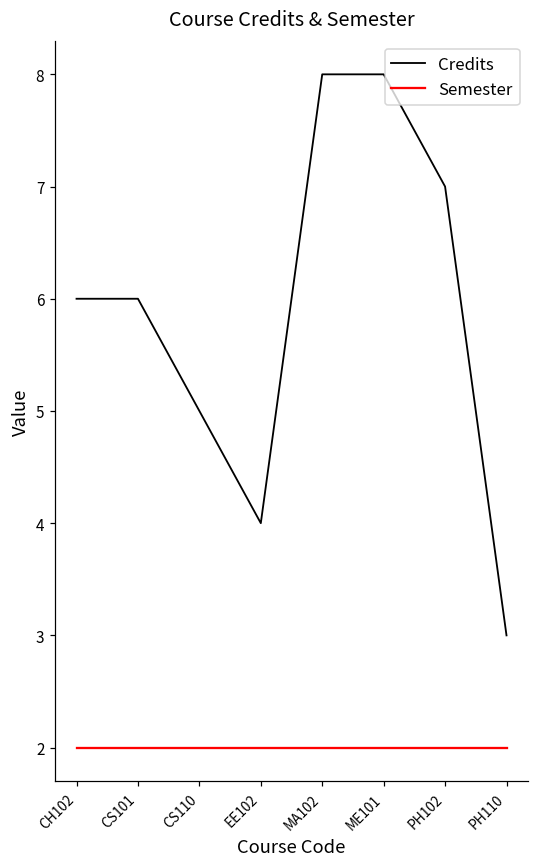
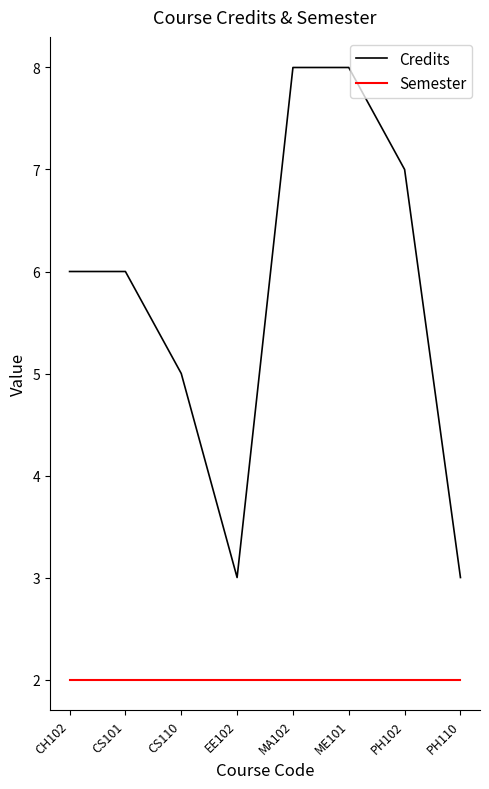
  {
    "Credits": {
      "CH102": 6,
      "CS101": 6,
      "CS110": 5,
-     "EE102": 4,
+     "EE102": 3,
      "MA102": 8,
      "ME101": 8,
      "PH102": 7,
      "PH110": 3
    },
    "Semester": {
      "CH102": 2,
      "CS101": 2,
      "CS110": 2,
      "EE102": 2,
      "MA102": 2,
      "ME101": 2,
      "PH102": 2,
      "PH110": 2
    }
  }
